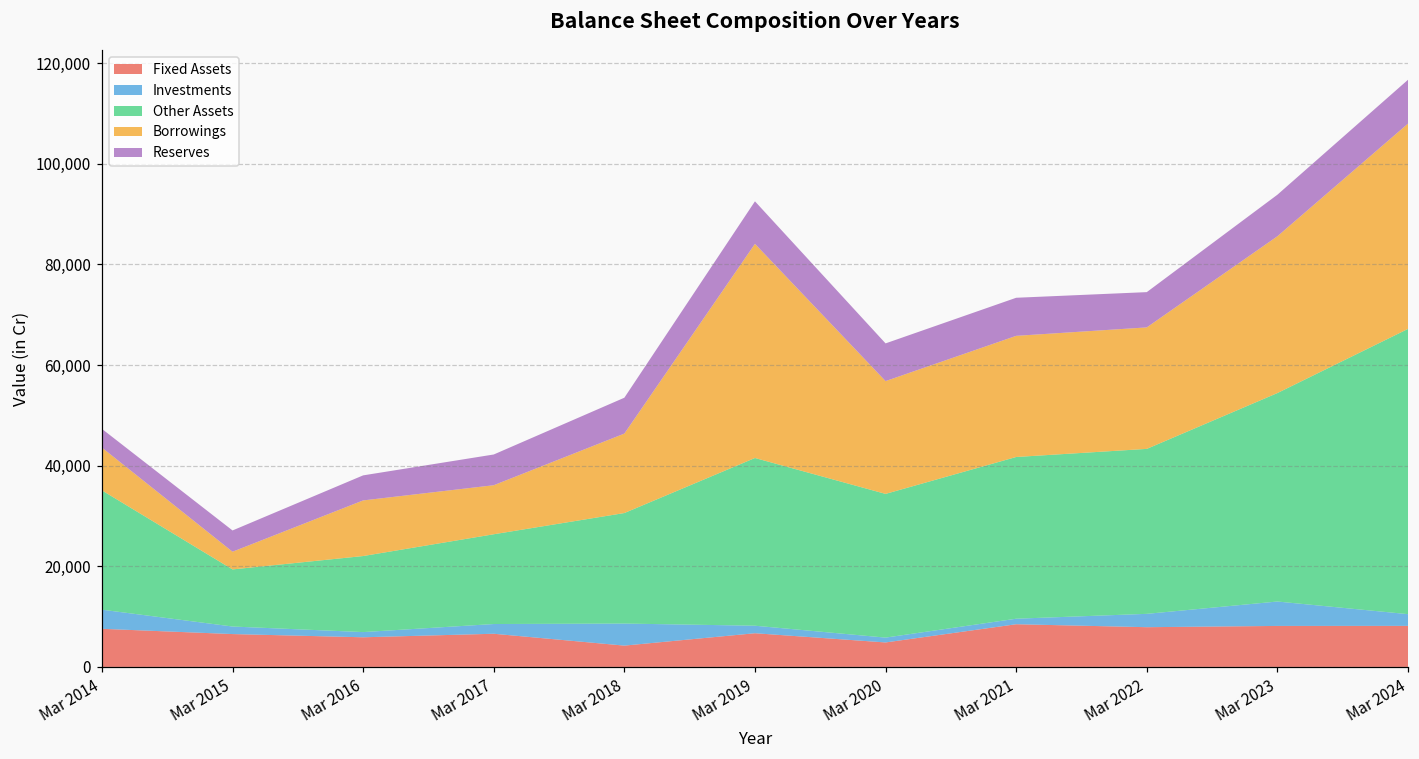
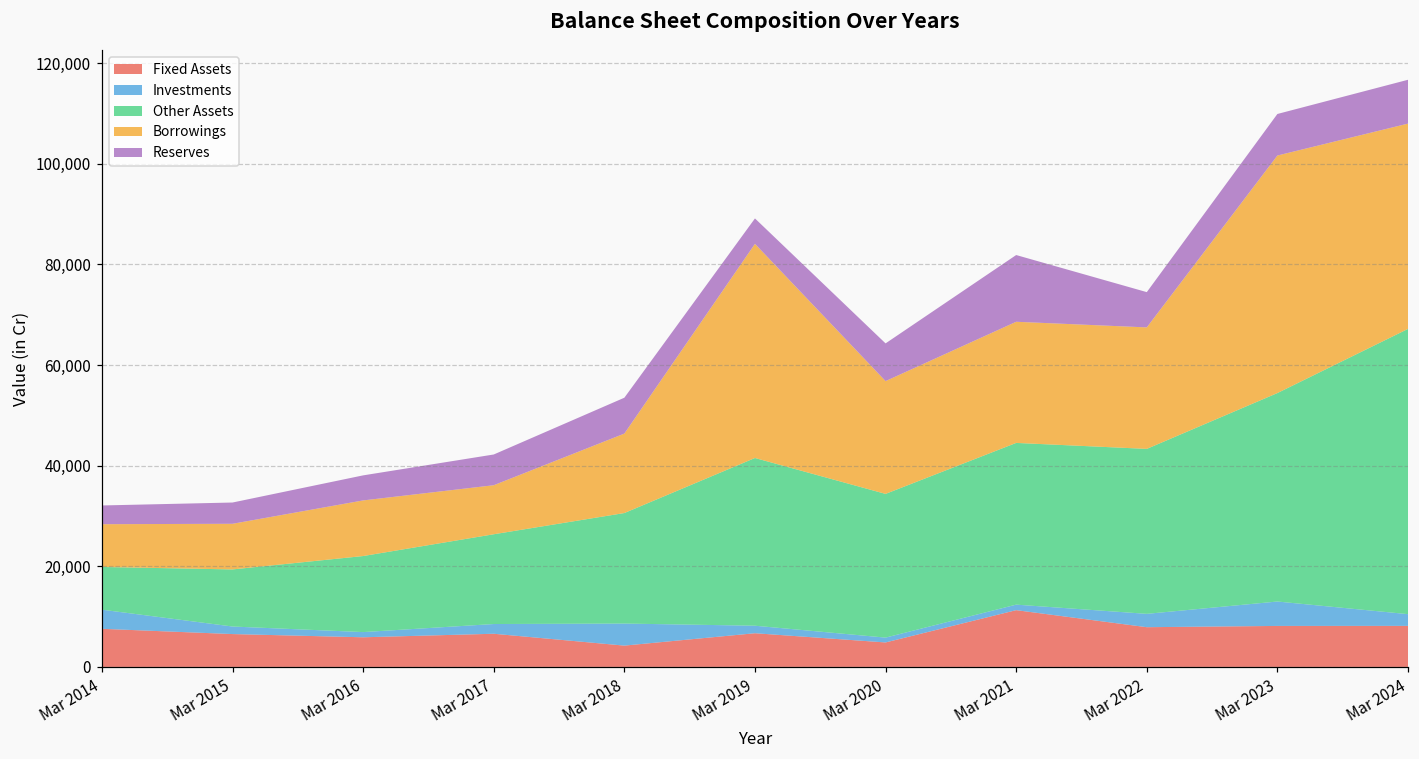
  {
    "Fixed Assets": {
      "Mar 2014": "8,000",
      "Mar 2015": "7,000",
      "Mar 2016": "6,000",
      "Mar 2017": "7,000",
      "Mar 2018": "4,000",
      "Mar 2019": "7,000",
      "Mar 2020": "5,000",
-     "Mar 2021": "8,000",
+     "Mar 2021": "11,000",
      "Mar 2022": "8,000",
      "Mar 2023": "8,000",
      "Mar 2024": "8,000"
    },
    "Investments": {
      "Mar 2014": "4,000",
      "Mar 2015": "1,000",
      "Mar 2016": "1,000",
      "Mar 2017": "2,000",
      "Mar 2018": "4,000",
      "Mar 2019": "1,000",
      "Mar 2020": "1,000",
      "Mar 2021": "1,000",
      "Mar 2022": "3,000",
      "Mar 2023": "5,000",
      "Mar 2024": "2,000"
    },
    "Other Assets": {
-     "Mar 2014": "24,000",
+     "Mar 2014": "8,000",
      "Mar 2015": "11,000",
      "Mar 2016": "15,000",
      "Mar 2017": "18,000",
      "Mar 2018": "22,000",
      "Mar 2019": "33,000",
      "Mar 2020": "29,000",
      "Mar 2021": "32,000",
      "Mar 2022": "33,000",
      "Mar 2023": "41,000",
      "Mar 2024": "57,000"
    },
    "Borrowings": {
      "Mar 2014": "9,000",
-     "Mar 2015": "4,000",
+     "Mar 2015": "9,000",
      "Mar 2016": "11,000",
      "Mar 2017": "10,000",
      "Mar 2018": "16,000",
      "Mar 2019": "43,000",
      "Mar 2020": "22,000",
      "Mar 2021": "24,000",
      "Mar 2022": "24,000",
-     "Mar 2023": "31,000",
+     "Mar 2023": "47,000",
      "Mar 2024": "41,000"
    },
    "Reserves": {
      "Mar 2014": "4,000",
      "Mar 2015": "4,000",
      "Mar 2016": "5,000",
      "Mar 2017": "6,000",
      "Mar 2018": "7,000",
-     "Mar 2019": "8,000",
+     "Mar 2019": "5,000",
      "Mar 2020": "7,000",
-     "Mar 2021": "8,000",
+     "Mar 2021": "13,000",
      "Mar 2022": "7,000",
      "Mar 2023": "8,000",
      "Mar 2024": "9,000"
    }
  }
